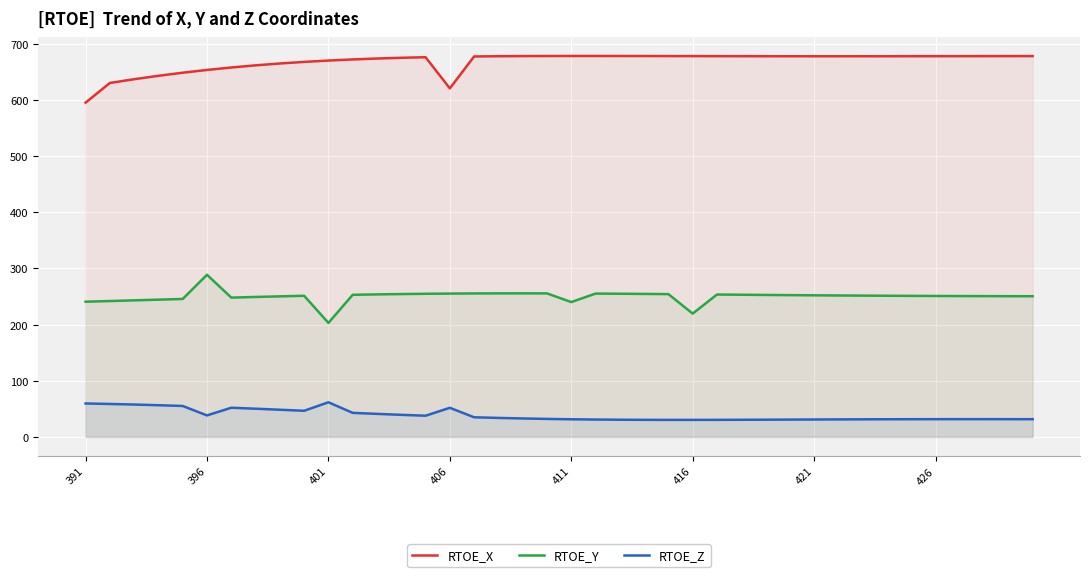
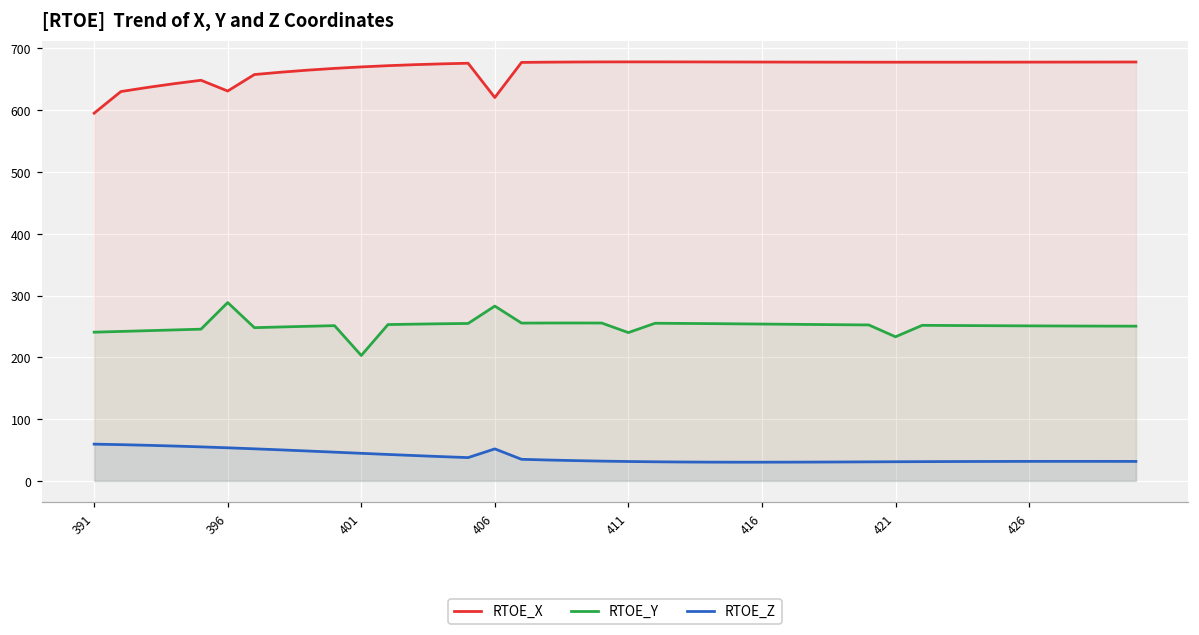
  {
    "RTOE_X": {
      "391": 600,
-     "396": 650,
+     "396": 630,
      "401": 670,
      "406": 620,
      "411": 680,
      "416": 680,
      "421": 680,
      "426": 680
    },
    "RTOE_Y": {
      "391": 240,
      "396": 290,
      "401": 200,
-     "406": 260,
+     "406": 280,
      "411": 240,
-     "416": 220,
-     "421": 250,
+     "416": 250,
+     "421": 230,
      "426": 250
    },
    "RTOE_Z": {
      "391": 60,
-     "396": 40,
-     "401": 60,
+     "396": 50,
+     "401": 40,
      "406": 50,
      "411": 30,
      "416": 30,
      "421": 30,
      "426": 30
    }
  }
